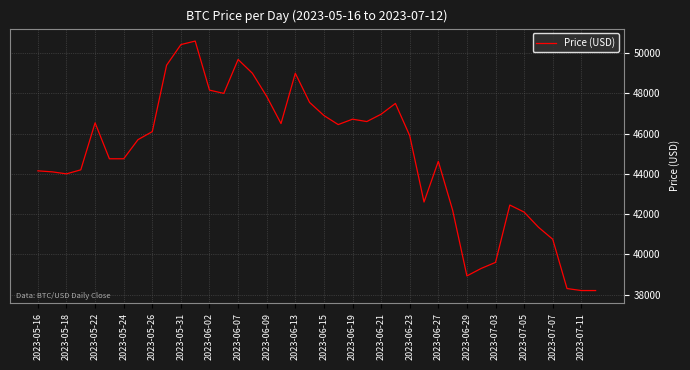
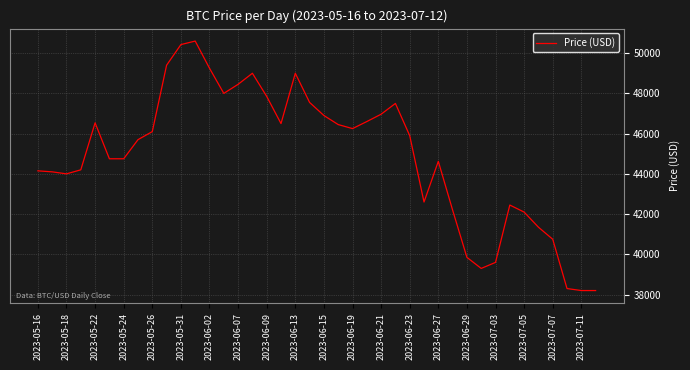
  {
    "2023-05-16": 44200,
    "2023-05-18": 44000,
    "2023-05-22": 46500,
    "2023-05-24": 44800,
    "2023-05-26": 46100,
    "2023-05-31": 50400,
-   "2023-06-02": 48200,
-   "2023-06-07": 49700,
+   "2023-06-02": 49300,
+   "2023-06-07": 48500,
    "2023-06-09": 47900,
    "2023-06-13": 49000,
    "2023-06-15": 46900,
-   "2023-06-19": 46700,
+   "2023-06-19": 46300,
    "2023-06-21": 47000,
    "2023-06-23": 45900,
    "2023-06-27": 44600,
-   "2023-06-29": 38900,
+   "2023-06-29": 39900,
    "2023-07-03": 39600,
    "2023-07-05": 42100,
    "2023-07-07": 40800,
    "2023-07-11": 38200
  }
